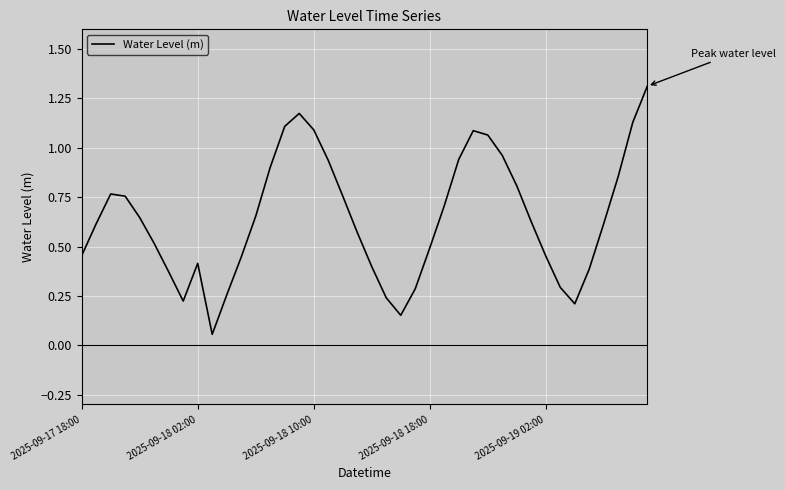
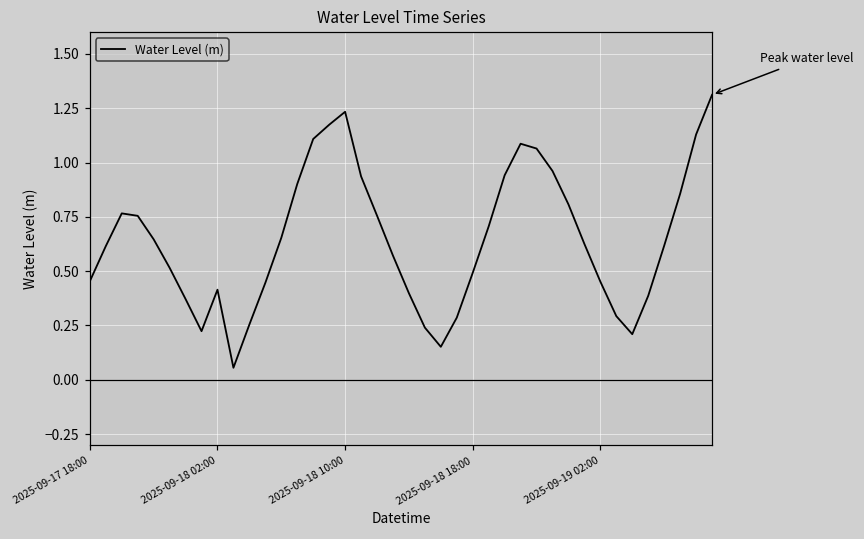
  {
    "2025-09-17 18:00": 0.45,
    "2025-09-18 02:00": 0.41,
-   "2025-09-18 10:00": 1.09,
+   "2025-09-18 10:00": 1.23,
    "2025-09-18 18:00": 0.49,
    "2025-09-19 02:00": 0.45
  }
